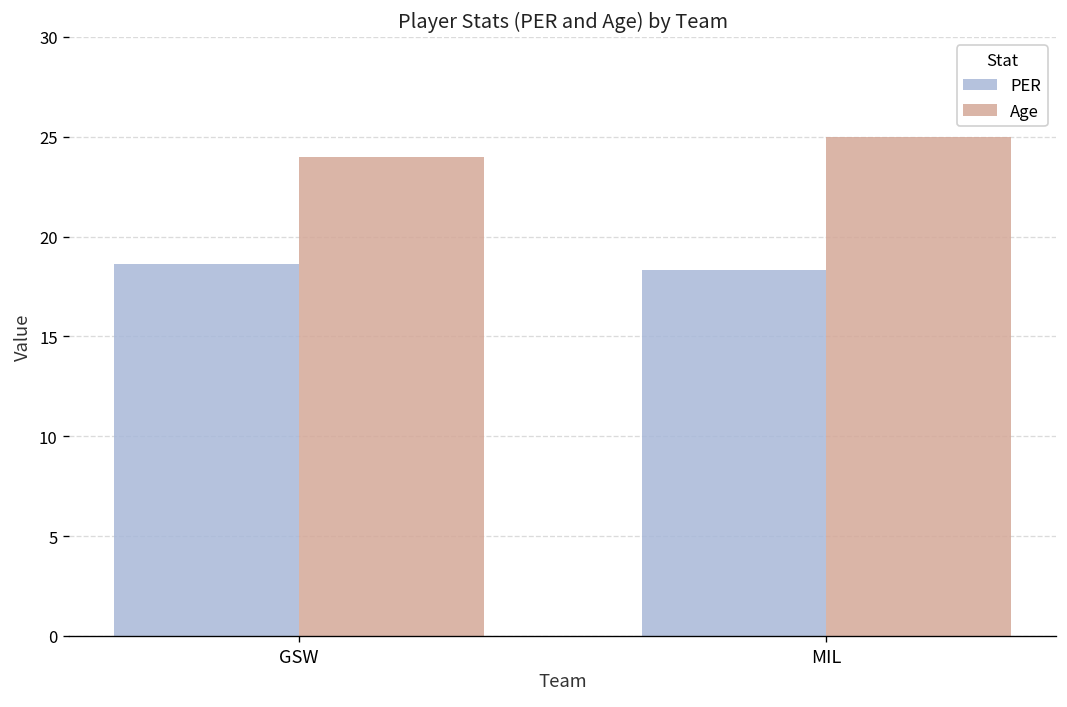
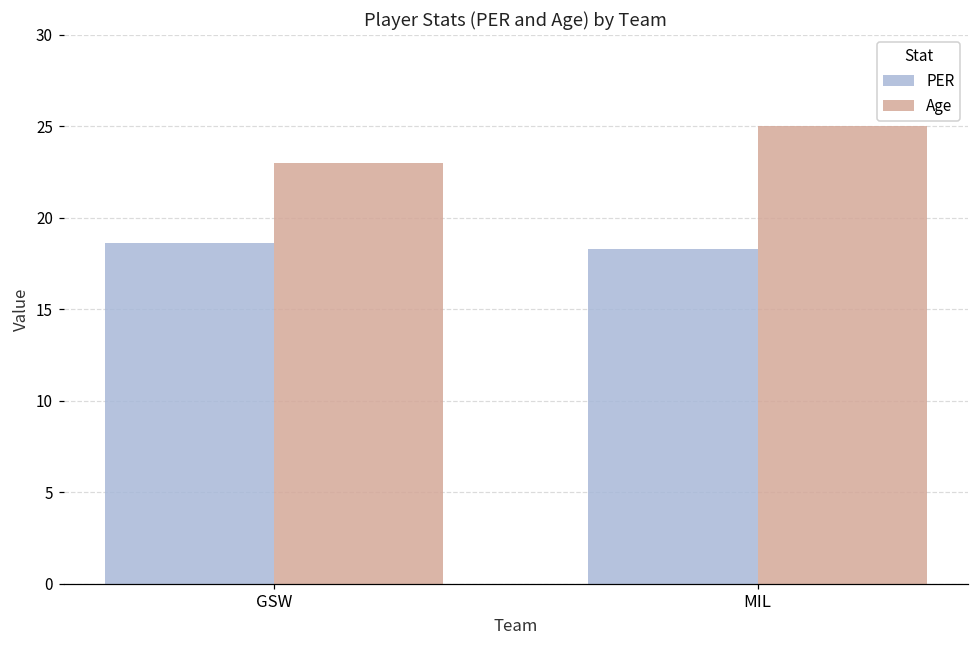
  {
    "PER": {
      "GSW": 18.6,
      "MIL": 18.3
    },
    "Age": {
-     "GSW": 24,
+     "GSW": 23,
      "MIL": 25
    }
  }
